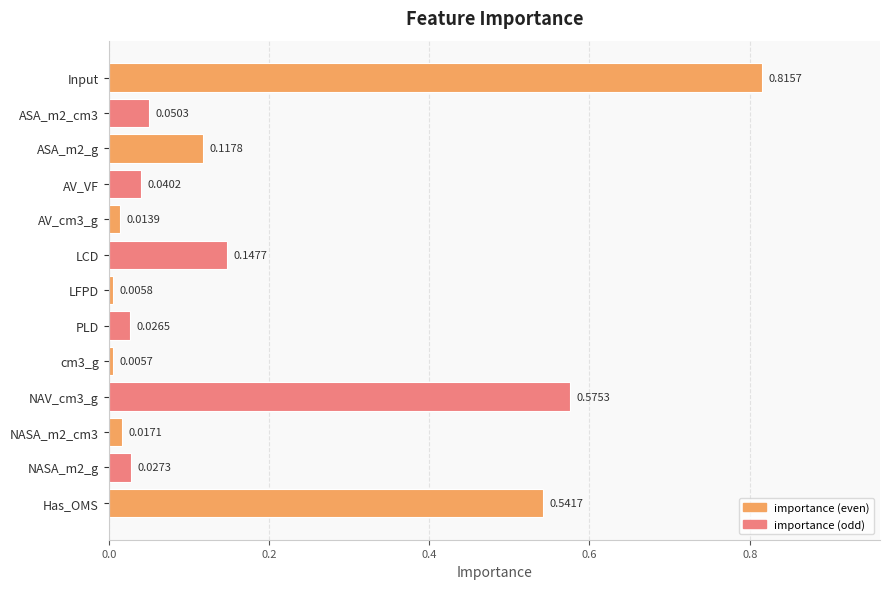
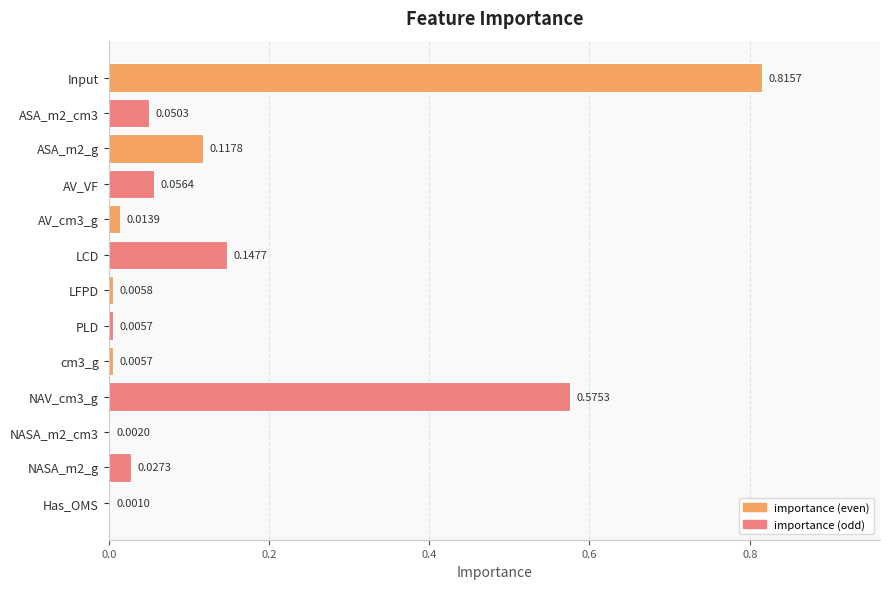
  {
    "Input": 0.8157,
    "ASA_m2_cm3": 0.0503,
    "ASA_m2_g": 0.1178,
-   "AV_VF": 0.0402,
+   "AV_VF": 0.0564,
    "AV_cm3_g": 0.0139,
    "LCD": 0.1477,
    "LFPD": 0.0058,
-   "PLD": 0.0265,
+   "PLD": 0.0057,
    "cm3_g": 0.0057,
    "NAV_cm3_g": 0.5753,
-   "NASA_m2_cm3": 0.0171,
+   "NASA_m2_cm3": 0.0020,
    "NASA_m2_g": 0.0273,
-   "Has_OMS": 0.5417
+   "Has_OMS": 0.0010
  }
